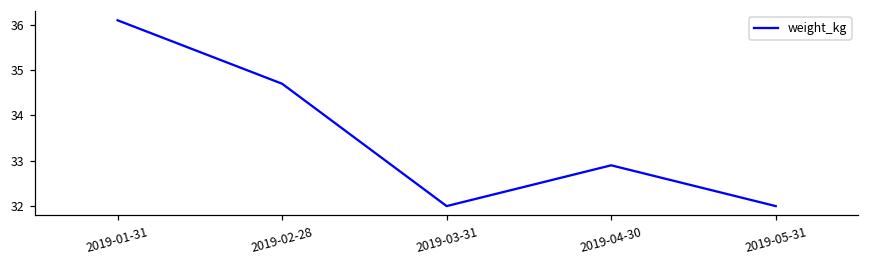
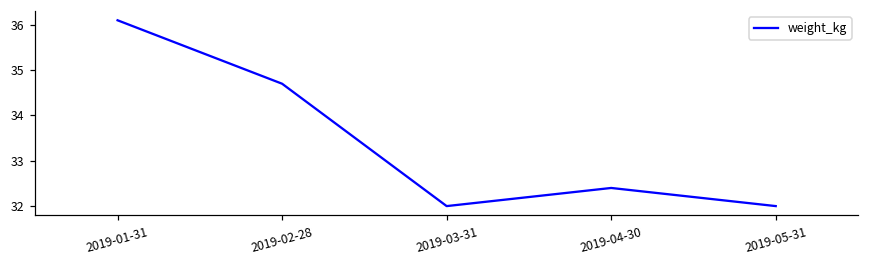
  {
    "2019-01-31": 36.1,
    "2019-02-28": 34.7,
    "2019-03-31": 32.0,
-   "2019-04-30": 32.9,
+   "2019-04-30": 32.4,
    "2019-05-31": 32.0
  }
